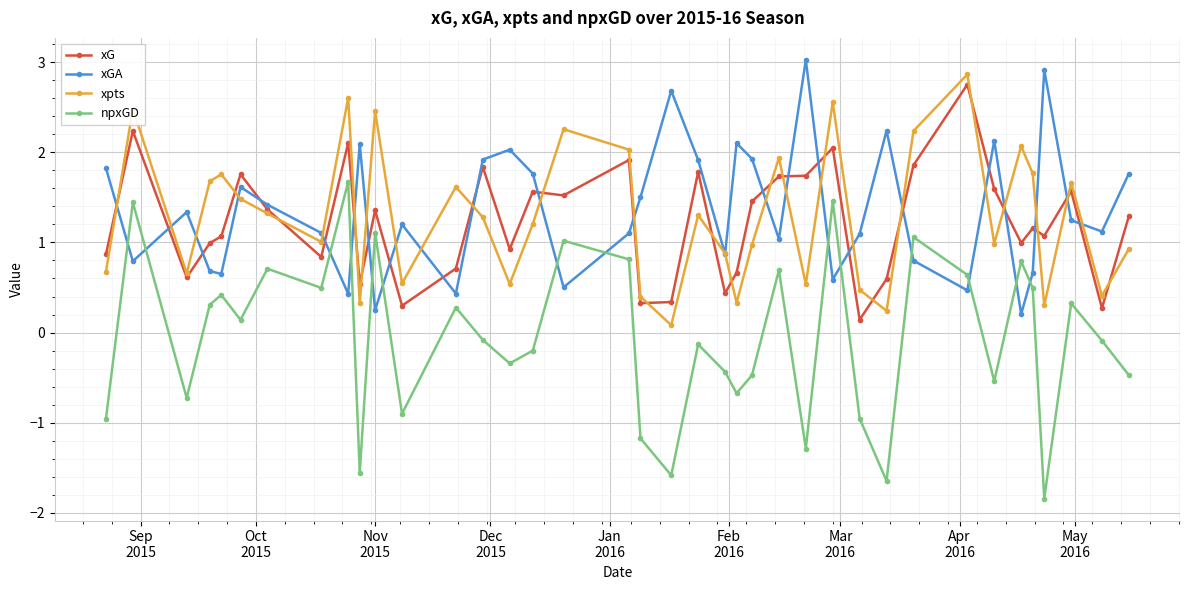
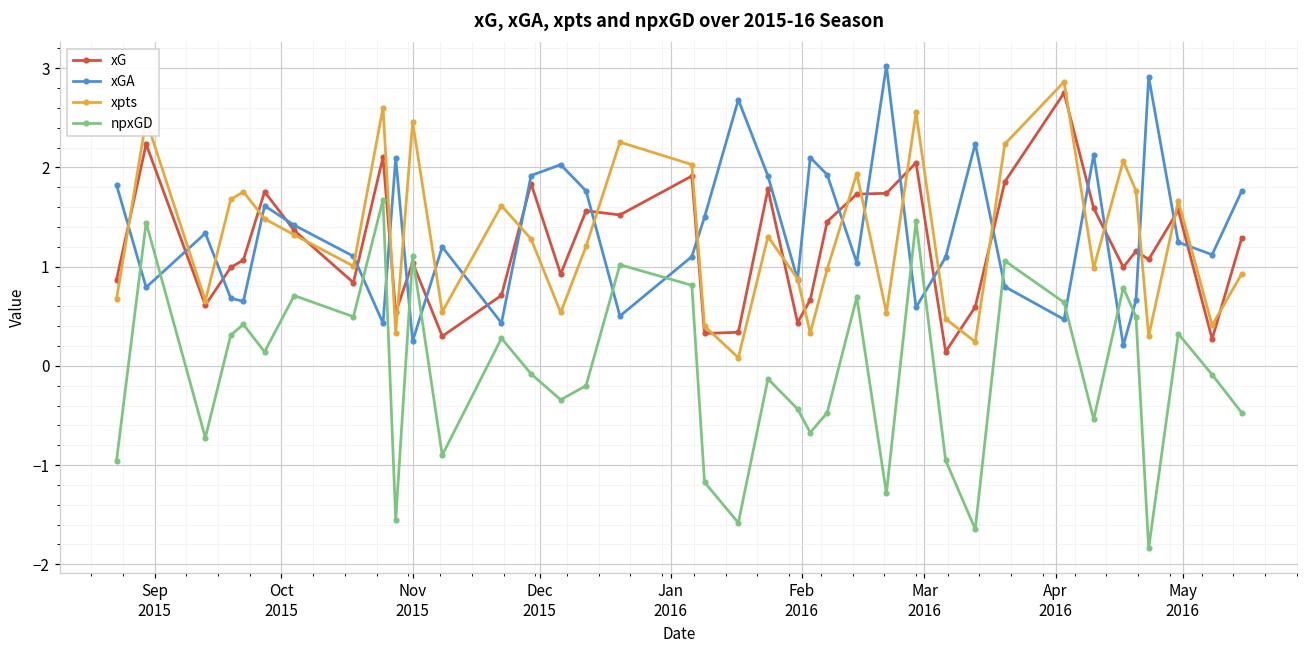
  {
    "xG": {
-     "Nov 2015": 1.4
+     "Nov 2015": 1.0
    },
    "xGA": {
      "Nov 2015": 0.2
    },
    "xpts": {
      "Nov 2015": 2.5
    },
    "npxGD": {
      "Nov 2015": 1.1
    }
  }
